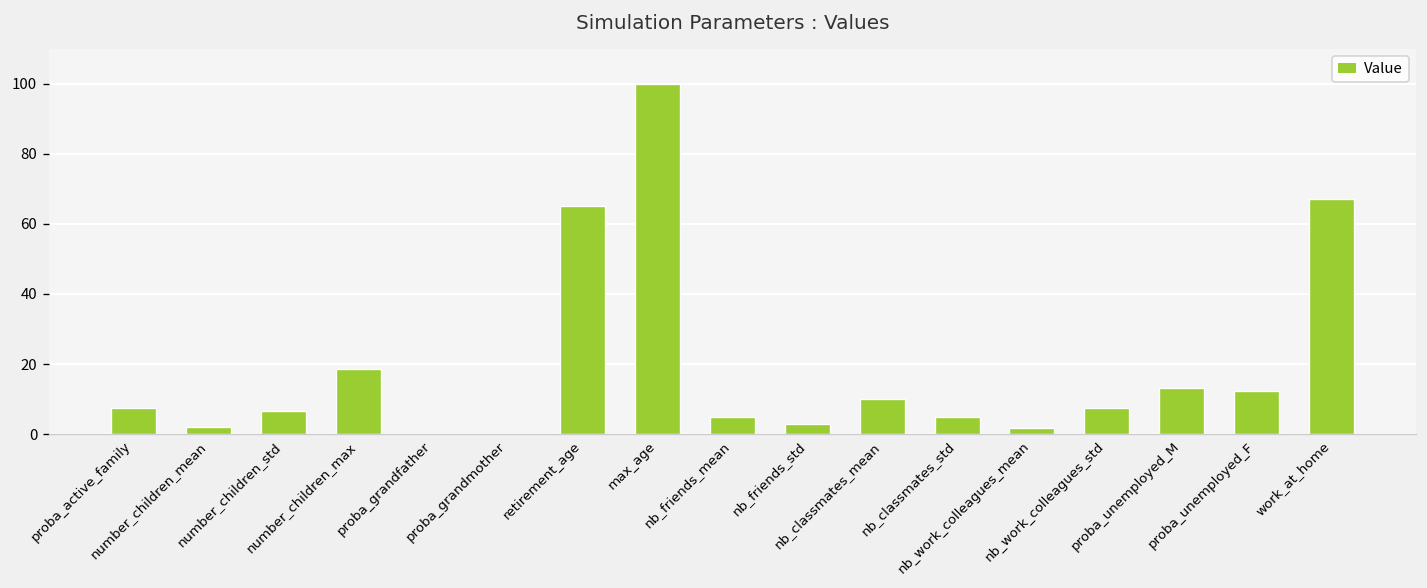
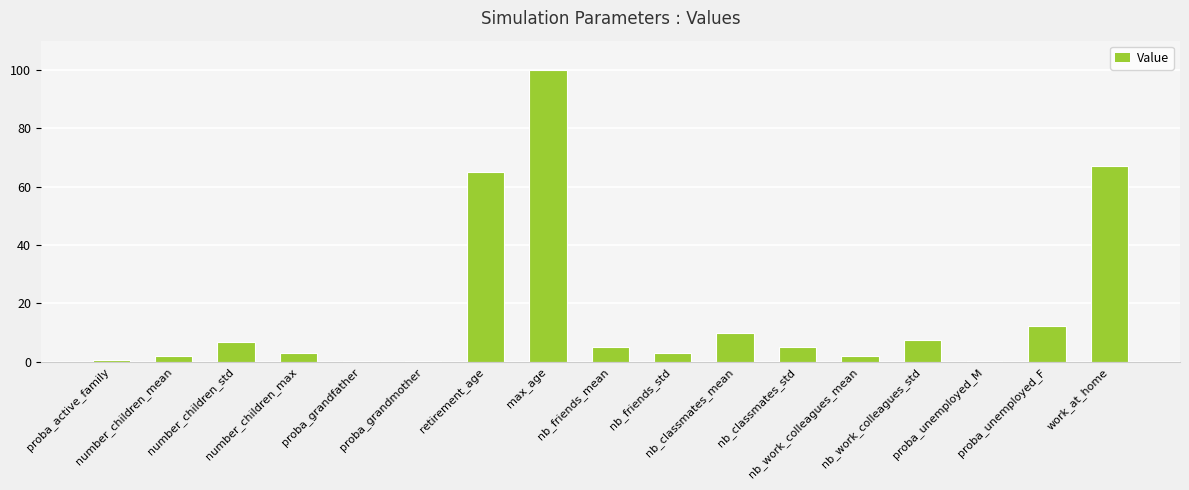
  {
-   "proba_active_family": 8,
+   "proba_active_family": 1,
    "number_children_mean": 2,
    "number_children_std": 7,
-   "number_children_max": 19,
+   "number_children_max": 3,
    "retirement_age": 65,
    "max_age": 100,
    "nb_friends_mean": 5,
    "nb_friends_std": 3,
    "nb_classmates_mean": 10,
    "nb_classmates_std": 5,
    "nb_work_colleagues_mean": 2,
    "nb_work_colleagues_std": 7,
-   "proba_unemployed_M": 13,
+   "proba_unemployed_M": 0,
    "proba_unemployed_F": 12,
    "work_at_home": 67
  }
